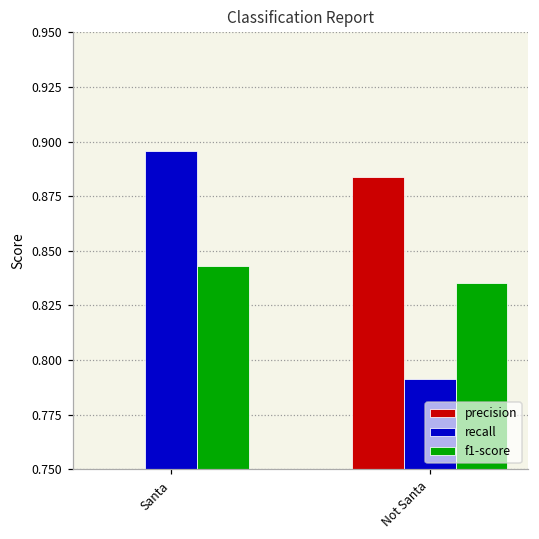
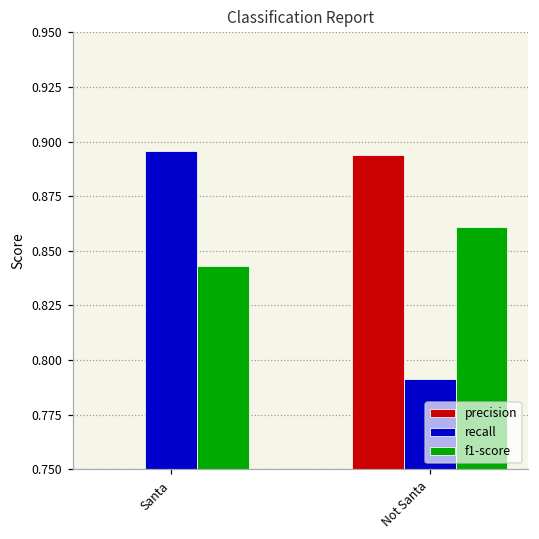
  {
    "precision": {
-     "Not Santa": 0.884
+     "Not Santa": 0.894
    },
    "recall": {
      "Santa": 0.896,
      "Not Santa": 0.792
    },
    "f1-score": {
      "Santa": 0.843,
-     "Not Santa": 0.835
+     "Not Santa": 0.861
    }
  }
